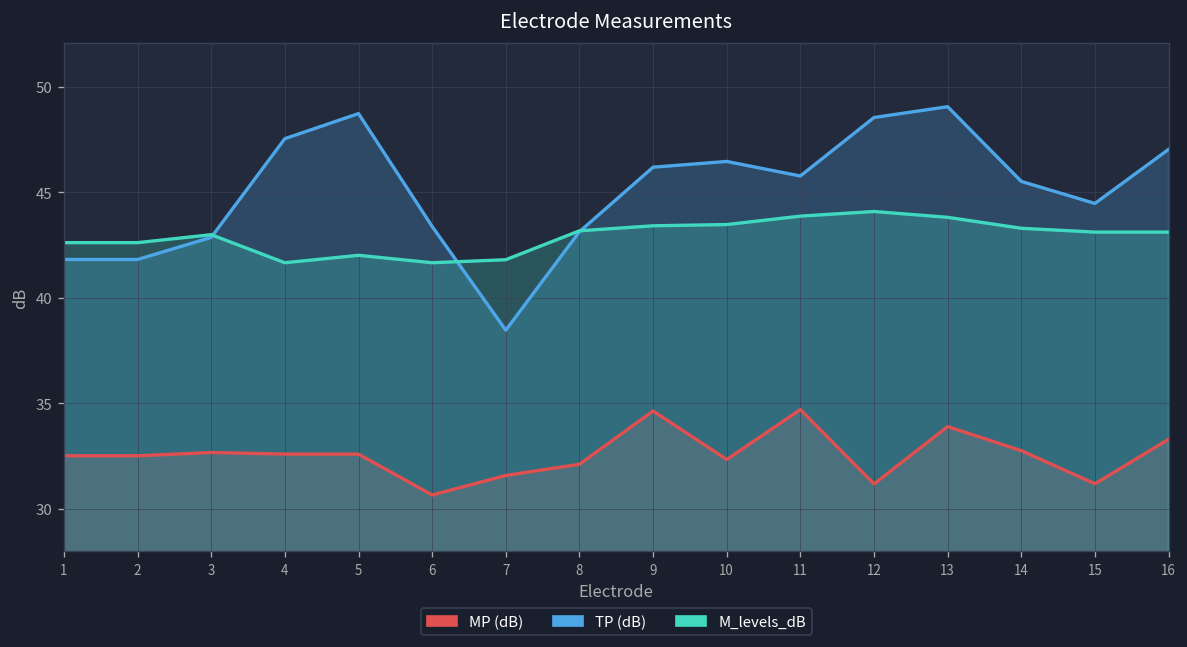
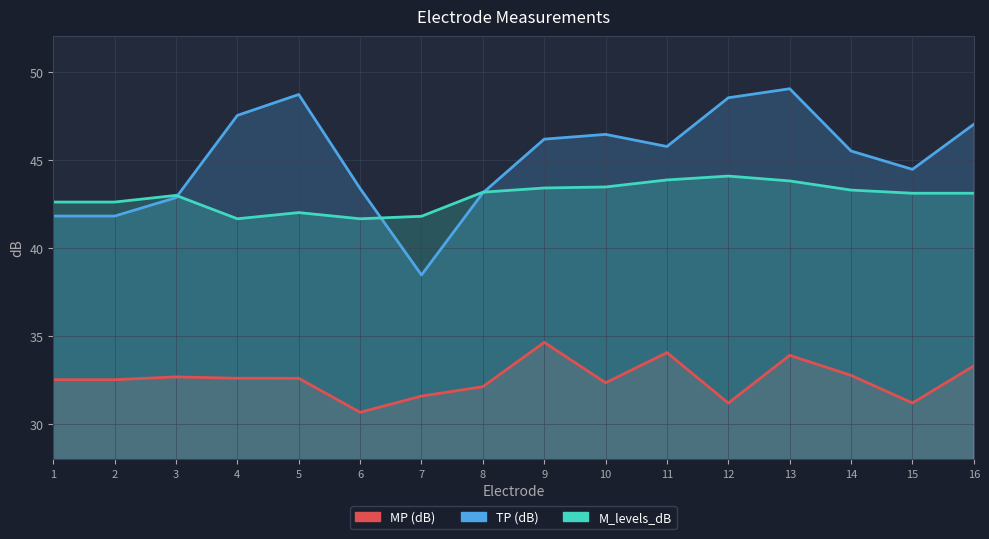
  {
    "MP (dB)": {
      "1": 32.5,
      "2": 32.5,
      "3": 32.7,
      "4": 32.6,
      "5": 32.6,
      "6": 30.7,
      "7": 31.6,
      "8": 32.1,
      "9": 34.6,
      "10": 32.3,
-     "11": 34.7,
+     "11": 34.1,
      "12": 31.2,
      "13": 33.9,
      "14": 32.8,
      "15": 31.2,
      "16": 33.3
    }
  }
